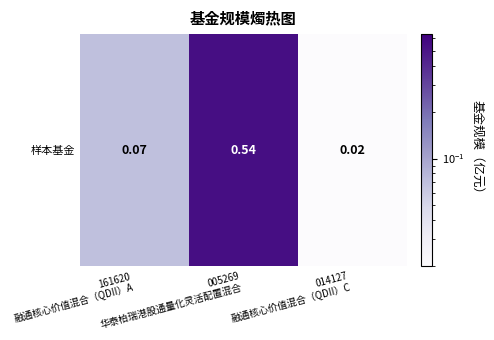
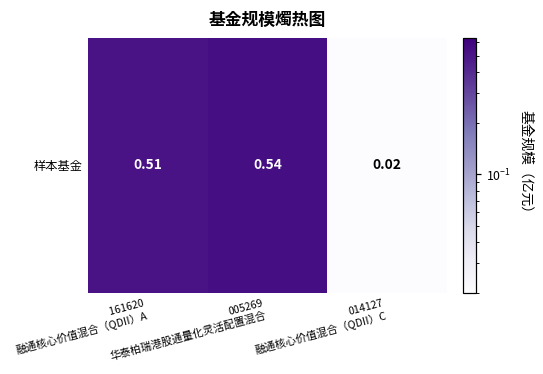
  {
    "样本基金": {
-     "161620 融通核心价值混合（QDII）A": 0.07,
+     "161620 融通核心价值混合（QDII）A": 0.51,
      "005269 华泰柏瑞港股通量化灵活配置混合": 0.54,
      "014127 融通核心价值混合（QDII）C": 0.02
    }
  }
